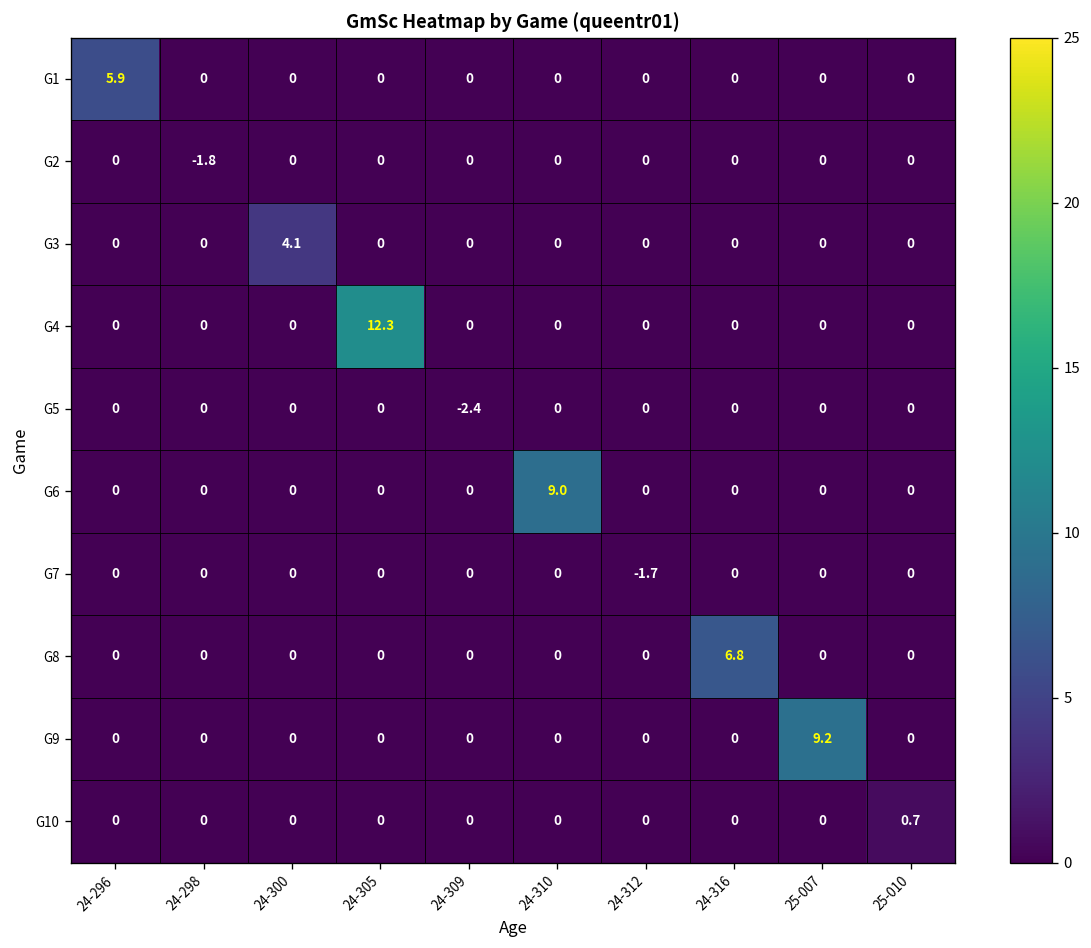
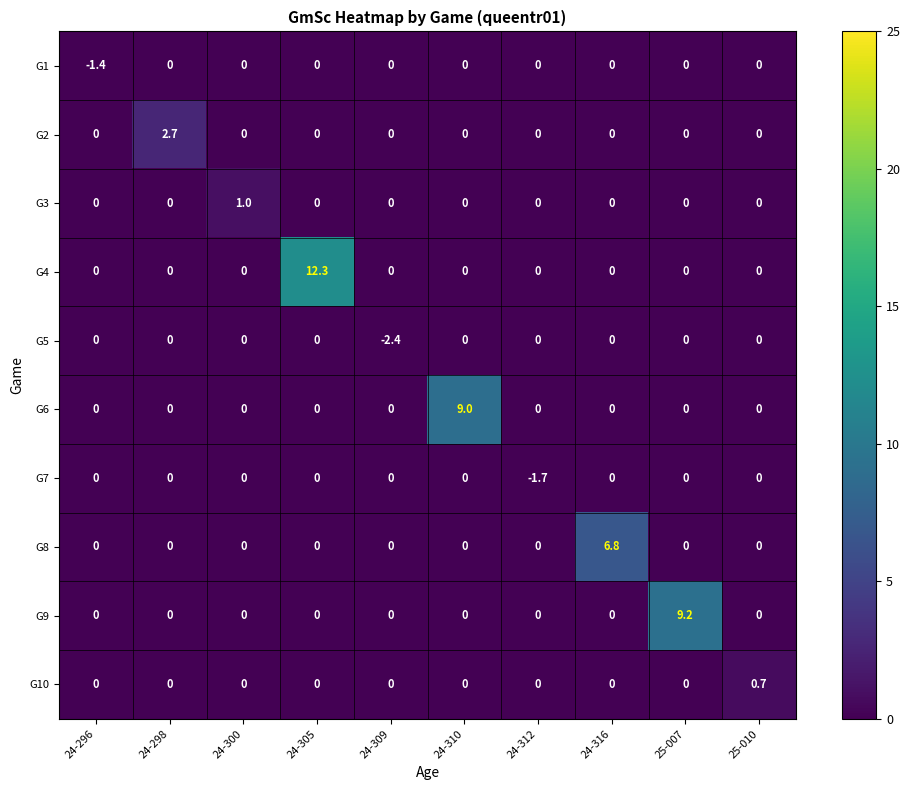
  {
    "G1": {
-     "24-296": 5.9,
+     "24-296": -1.4,
      "24-298": 0,
      "24-300": 0,
      "24-305": 0,
      "24-309": 0,
      "24-310": 0,
      "24-312": 0,
      "24-316": 0,
      "25-007": 0,
      "25-010": 0
    },
    "G2": {
      "24-296": 0,
-     "24-298": -1.8,
+     "24-298": 2.7,
      "24-300": 0,
      "24-305": 0,
      "24-309": 0,
      "24-310": 0,
      "24-312": 0,
      "24-316": 0,
      "25-007": 0,
      "25-010": 0
    },
    "G3": {
      "24-296": 0,
      "24-298": 0,
-     "24-300": 4.1,
+     "24-300": 1.0,
      "24-305": 0,
      "24-309": 0,
      "24-310": 0,
      "24-312": 0,
      "24-316": 0,
      "25-007": 0,
      "25-010": 0
    },
    "G4": {
      "24-296": 0,
      "24-298": 0,
      "24-300": 0,
      "24-305": 12.3,
      "24-309": 0,
      "24-310": 0,
      "24-312": 0,
      "24-316": 0,
      "25-007": 0,
      "25-010": 0
    },
    "G5": {
      "24-296": 0,
      "24-298": 0,
      "24-300": 0,
      "24-305": 0,
      "24-309": -2.4,
      "24-310": 0,
      "24-312": 0,
      "24-316": 0,
      "25-007": 0,
      "25-010": 0
    },
    "G6": {
      "24-296": 0,
      "24-298": 0,
      "24-300": 0,
      "24-305": 0,
      "24-309": 0,
      "24-310": 9.0,
      "24-312": 0,
      "24-316": 0,
      "25-007": 0,
      "25-010": 0
    },
    "G7": {
      "24-296": 0,
      "24-298": 0,
      "24-300": 0,
      "24-305": 0,
      "24-309": 0,
      "24-310": 0,
      "24-312": -1.7,
      "24-316": 0,
      "25-007": 0,
      "25-010": 0
    },
    "G8": {
      "24-296": 0,
      "24-298": 0,
      "24-300": 0,
      "24-305": 0,
      "24-309": 0,
      "24-310": 0,
      "24-312": 0,
      "24-316": 6.8,
      "25-007": 0,
      "25-010": 0
    },
    "G9": {
      "24-296": 0,
      "24-298": 0,
      "24-300": 0,
      "24-305": 0,
      "24-309": 0,
      "24-310": 0,
      "24-312": 0,
      "24-316": 0,
      "25-007": 9.2,
      "25-010": 0
    },
    "G10": {
      "24-296": 0,
      "24-298": 0,
      "24-300": 0,
      "24-305": 0,
      "24-309": 0,
      "24-310": 0,
      "24-312": 0,
      "24-316": 0,
      "25-007": 0,
      "25-010": 0.7
    }
  }
